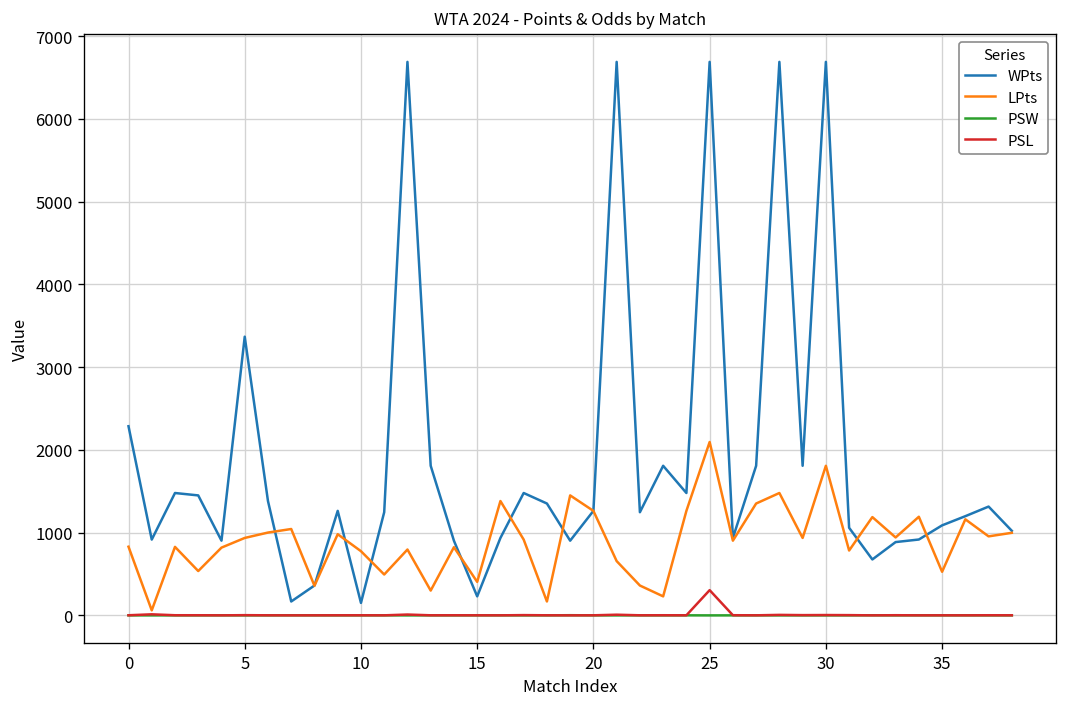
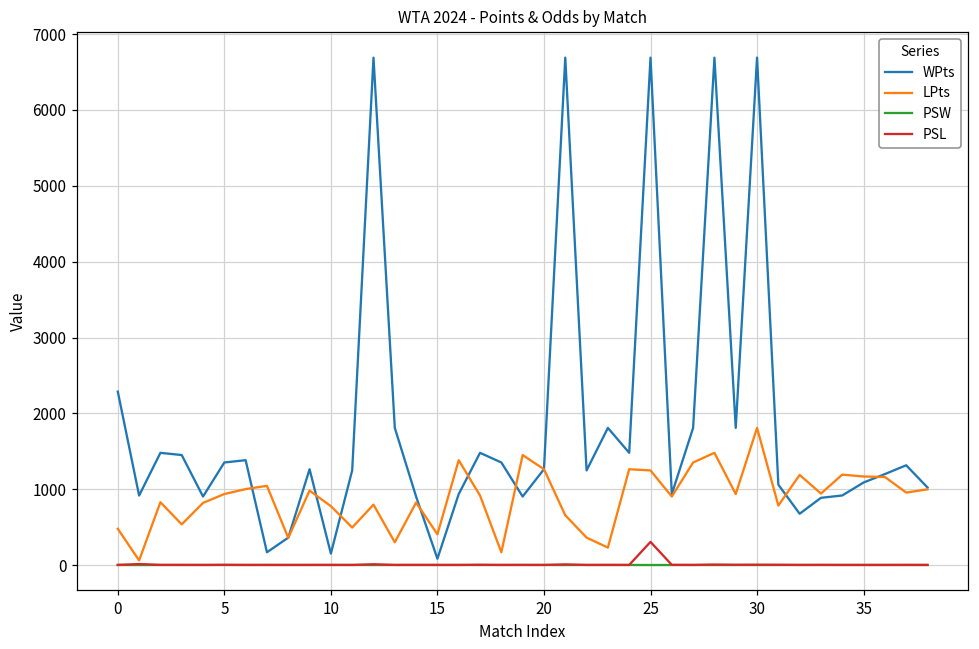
  {
    "WPts": {
      "0": 2300,
-     "5": 3400,
+     "5": 1400,
      "10": 200,
-     "15": 200,
+     "15": 100,
      "25": 6700,
      "30": 6700,
      "35": 1100
    },
    "LPts": {
-     "0": 800,
+     "0": 500,
      "5": 900,
      "10": 800,
      "15": 400,
-     "25": 2100,
+     "25": 1200,
      "30": 1800,
-     "35": 500
+     "35": 1200
    },
    "PSW": {
      "25": 0
    },
    "PSL": {
      "25": 300
    }
  }
